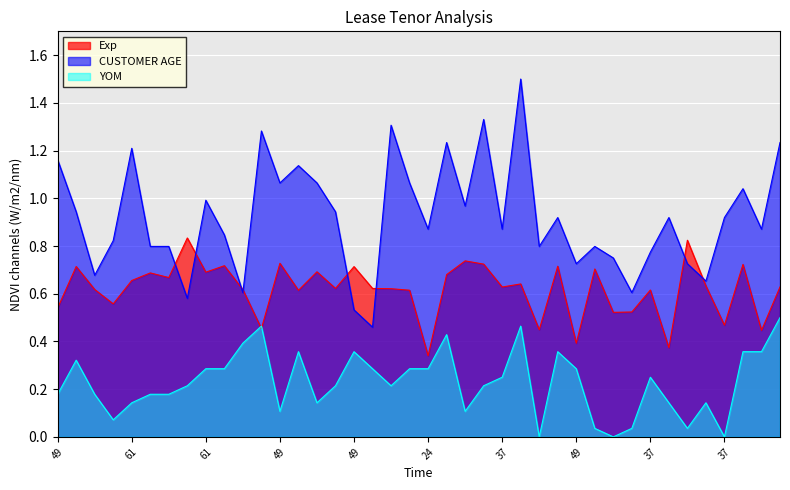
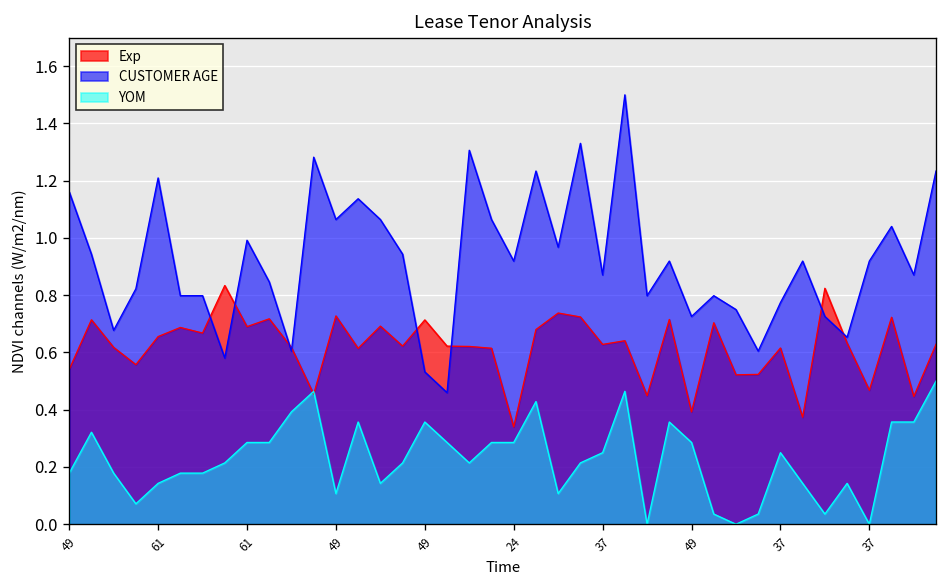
  {
    "Exp": {
      "24": 0.34
    },
    "CUSTOMER AGE": {
-     "24": 0.87
+     "24": 0.92
    },
    "YOM": {
      "24": 0.29
    }
  }
